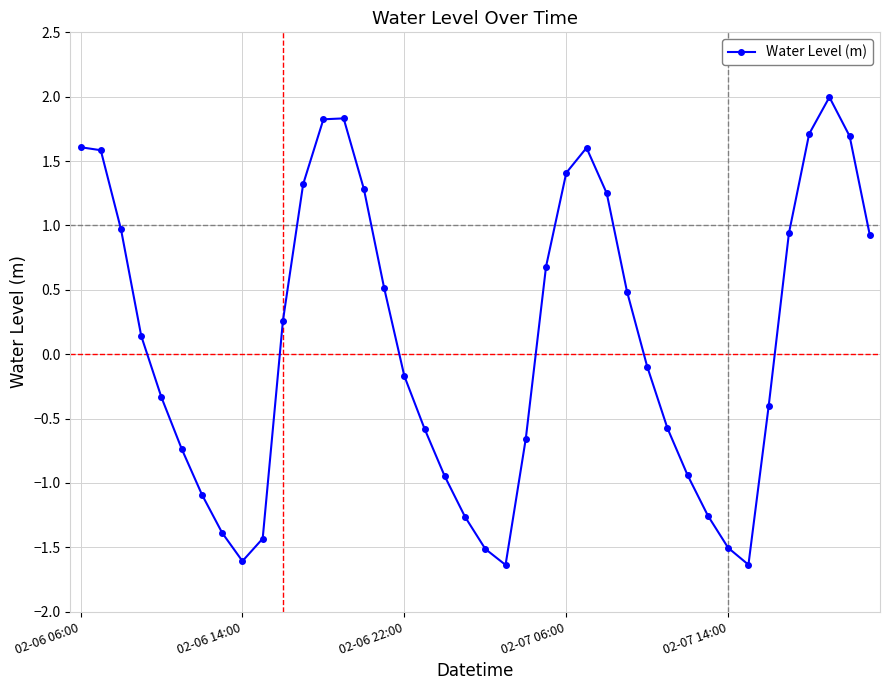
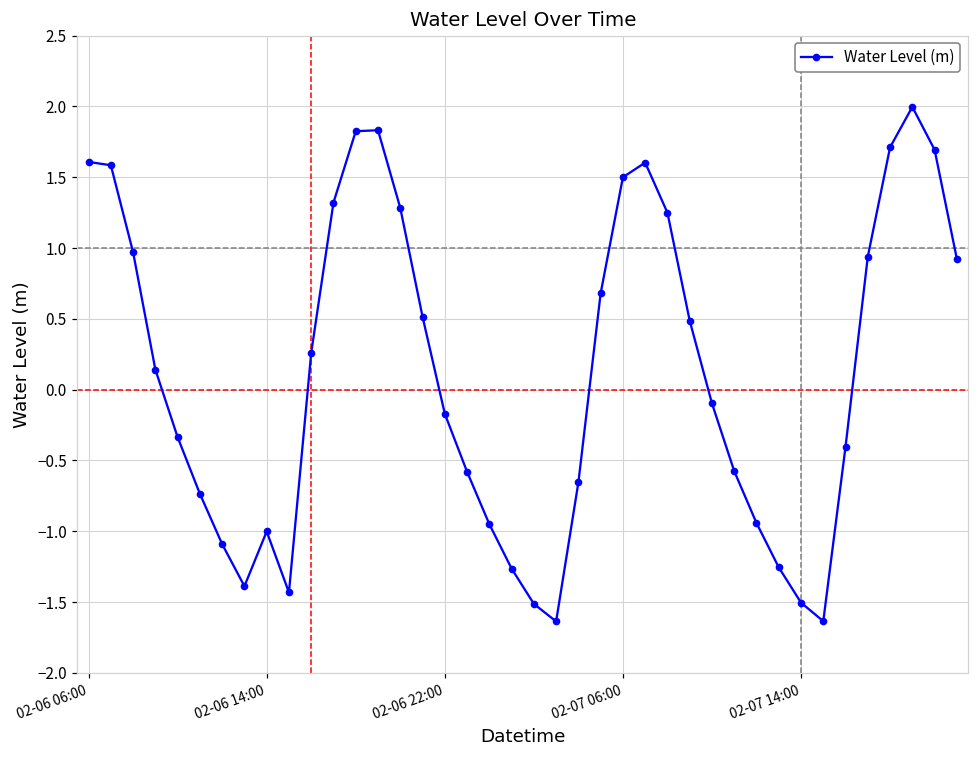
  {
    "02-06 06:00": 1.61,
-   "02-06 14:00": -1.61,
+   "02-06 14:00": -1.00,
    "02-06 22:00": -0.17,
-   "02-07 06:00": 1.41,
+   "02-07 06:00": 1.50,
    "02-07 14:00": -1.50
  }
